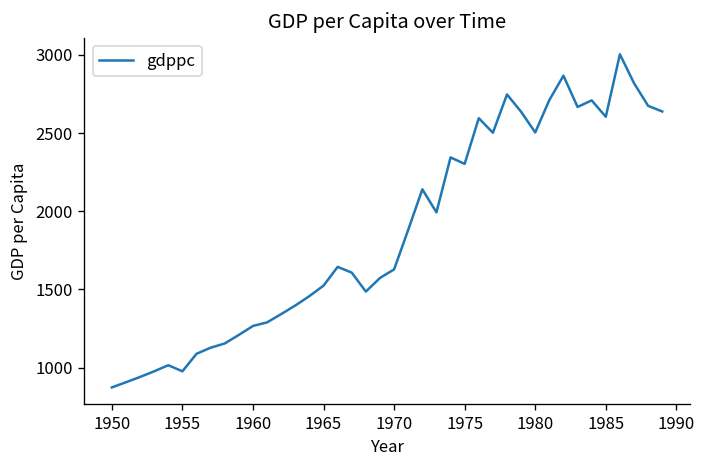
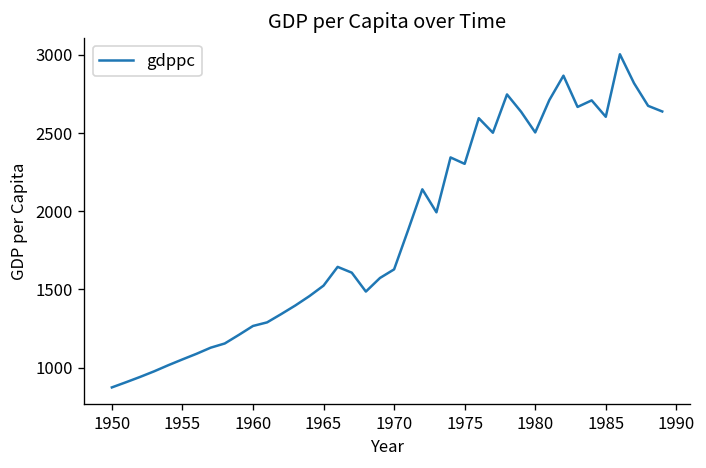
  {
    "1950": 870,
-   "1955": 980,
+   "1955": 1050,
    "1960": 1270,
    "1965": 1520,
    "1970": 1630,
    "1975": 2300,
    "1980": 2500,
    "1985": 2600
  }
